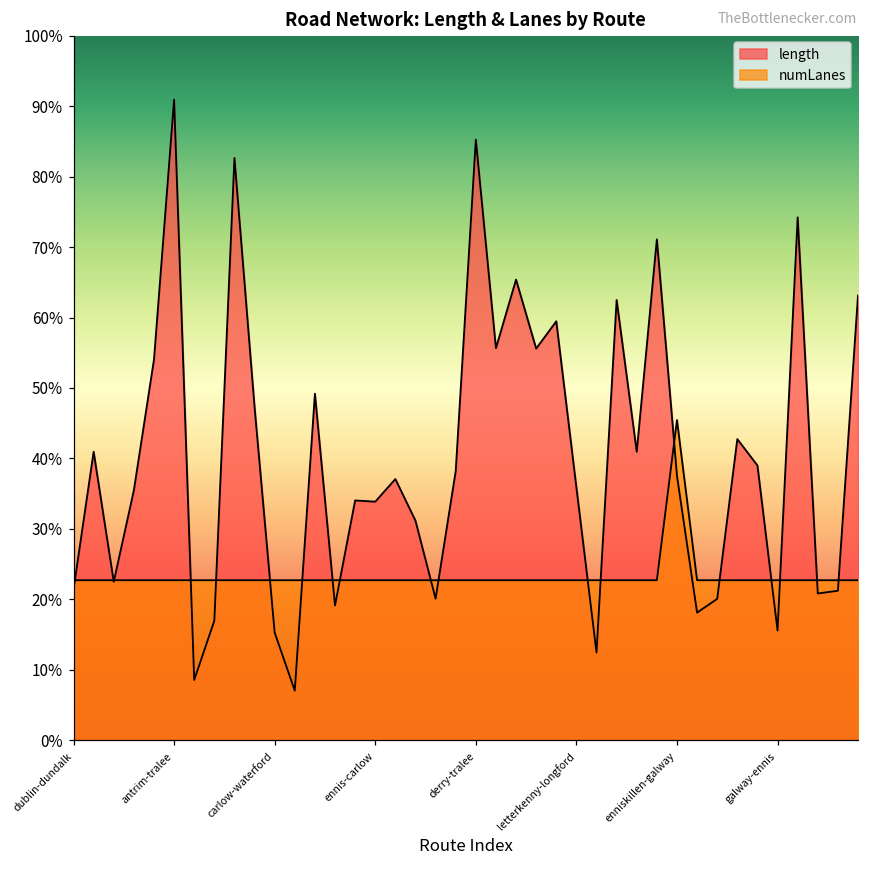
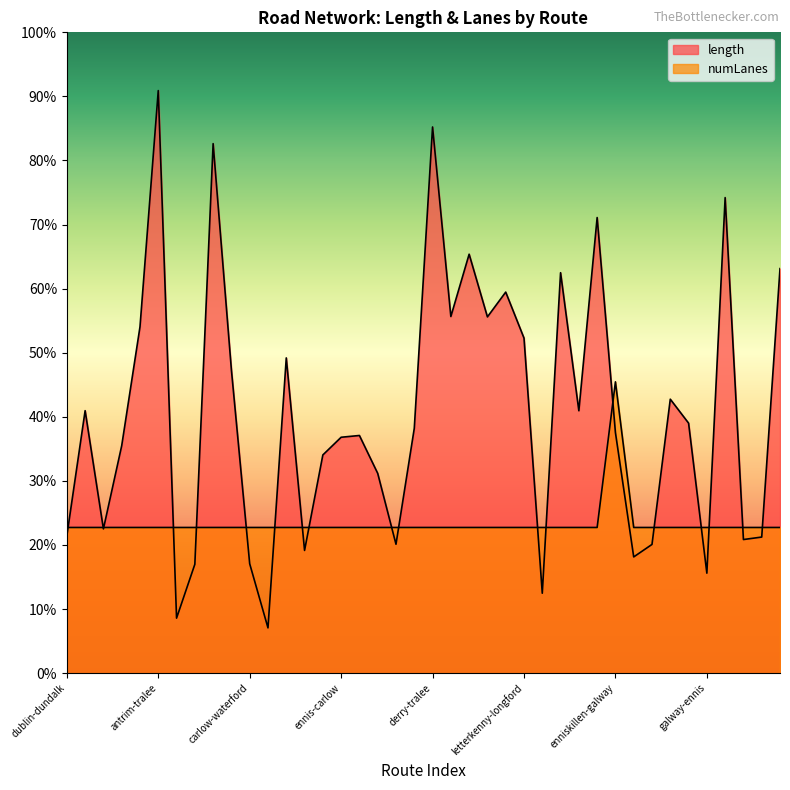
  {
    "length": {
      "dublin-dundalk": "21%",
      "antrim-tralee": "91%",
-     "carlow-waterford": "15%",
-     "ennis-carlow": "34%",
+     "carlow-waterford": "17%",
+     "ennis-carlow": "37%",
      "derry-tralee": "85%",
-     "letterkenny-longford": "36%",
+     "letterkenny-longford": "52%",
      "enniskillen-galway": "38%",
      "galway-ennis": "16%"
    },
    "numLanes": {
      "dublin-dundalk": "23%",
      "antrim-tralee": "23%",
      "carlow-waterford": "23%",
      "ennis-carlow": "23%",
      "derry-tralee": "23%",
      "letterkenny-longford": "23%",
      "enniskillen-galway": "45%",
      "galway-ennis": "23%"
    }
  }
